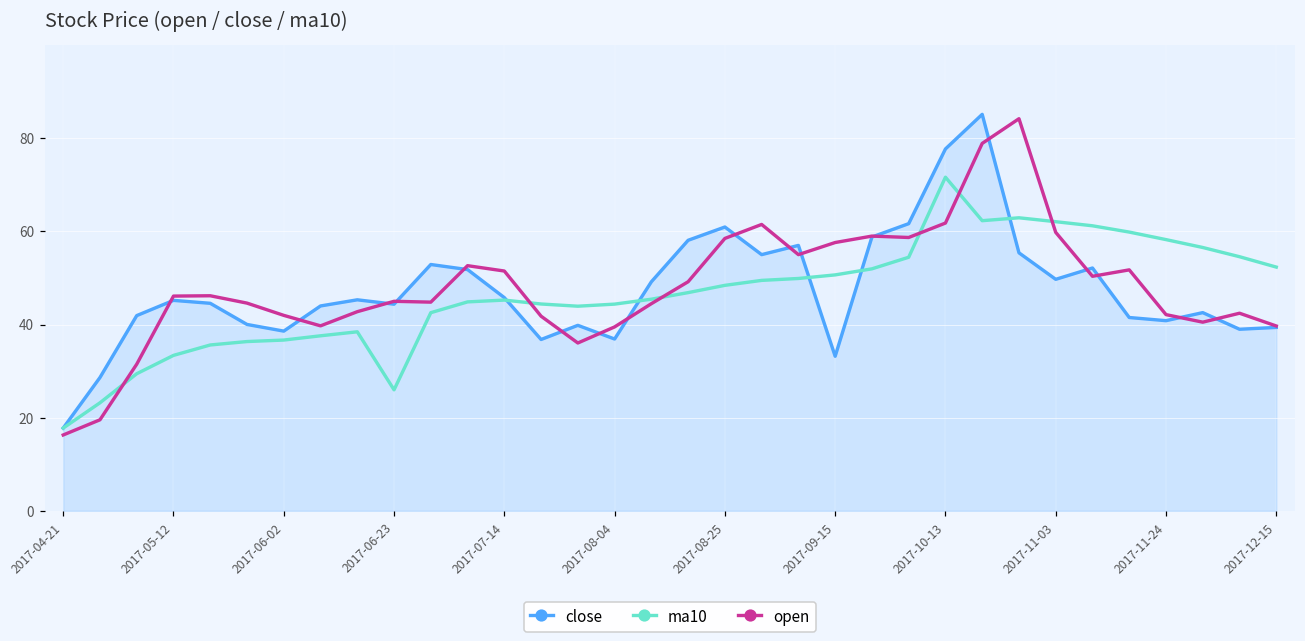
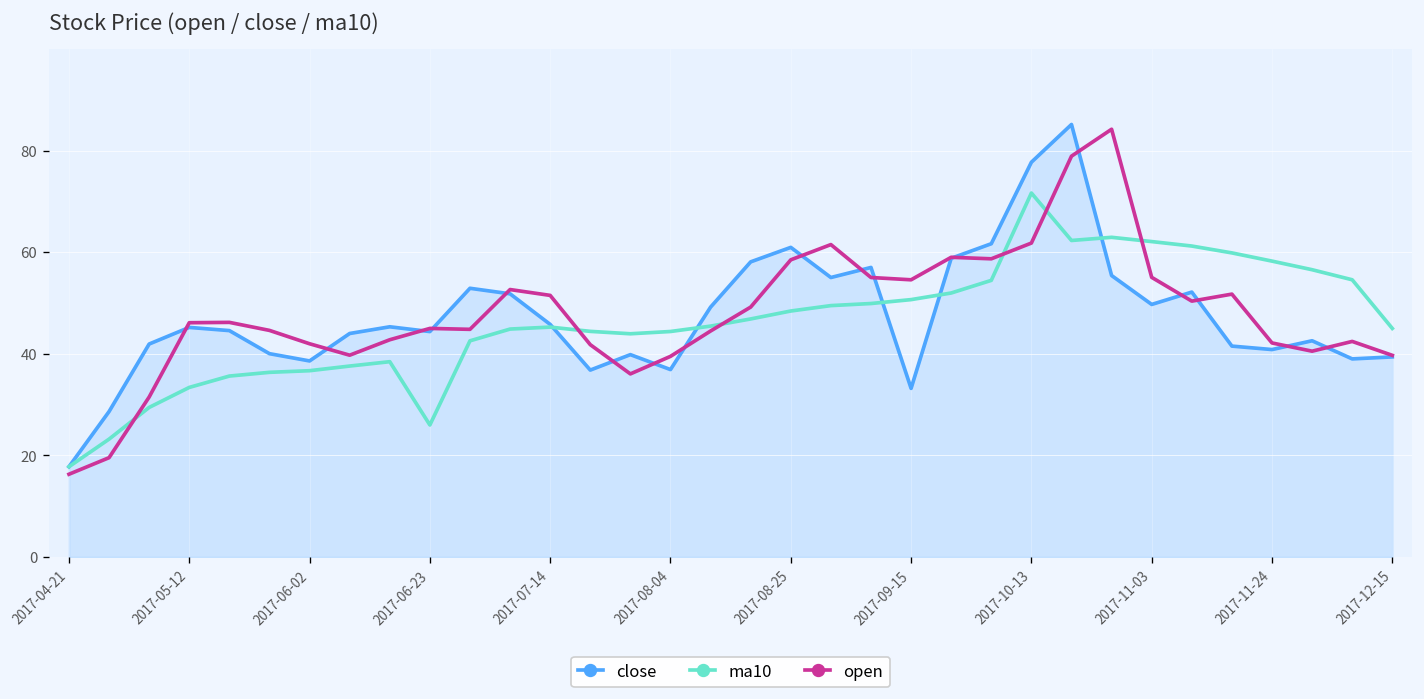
  {
    "close": {
      "2017-05-12": 45,
      "2017-06-02": 39,
      "2017-06-23": 44,
      "2017-08-04": 37,
      "2017-08-25": 61,
      "2017-09-15": 33,
      "2017-10-13": 78,
      "2017-11-03": 50,
      "2017-11-24": 41
    },
    "ma10": {
      "2017-05-12": 33,
      "2017-06-02": 37,
      "2017-06-23": 26,
      "2017-08-04": 44,
      "2017-08-25": 48,
      "2017-09-15": 51,
      "2017-10-13": 72,
      "2017-11-03": 62,
      "2017-11-24": 58,
-     "2017-12-15": 52
+     "2017-12-15": 45
    },
    "open": {
      "2017-04-21": 16,
      "2017-05-12": 46,
      "2017-06-02": 42,
      "2017-06-23": 45,
      "2017-07-14": 52,
      "2017-08-04": 40,
      "2017-08-25": 59,
-     "2017-09-15": 58,
+     "2017-09-15": 55,
      "2017-10-13": 62,
-     "2017-11-03": 60,
+     "2017-11-03": 55,
      "2017-11-24": 42
    }
  }
